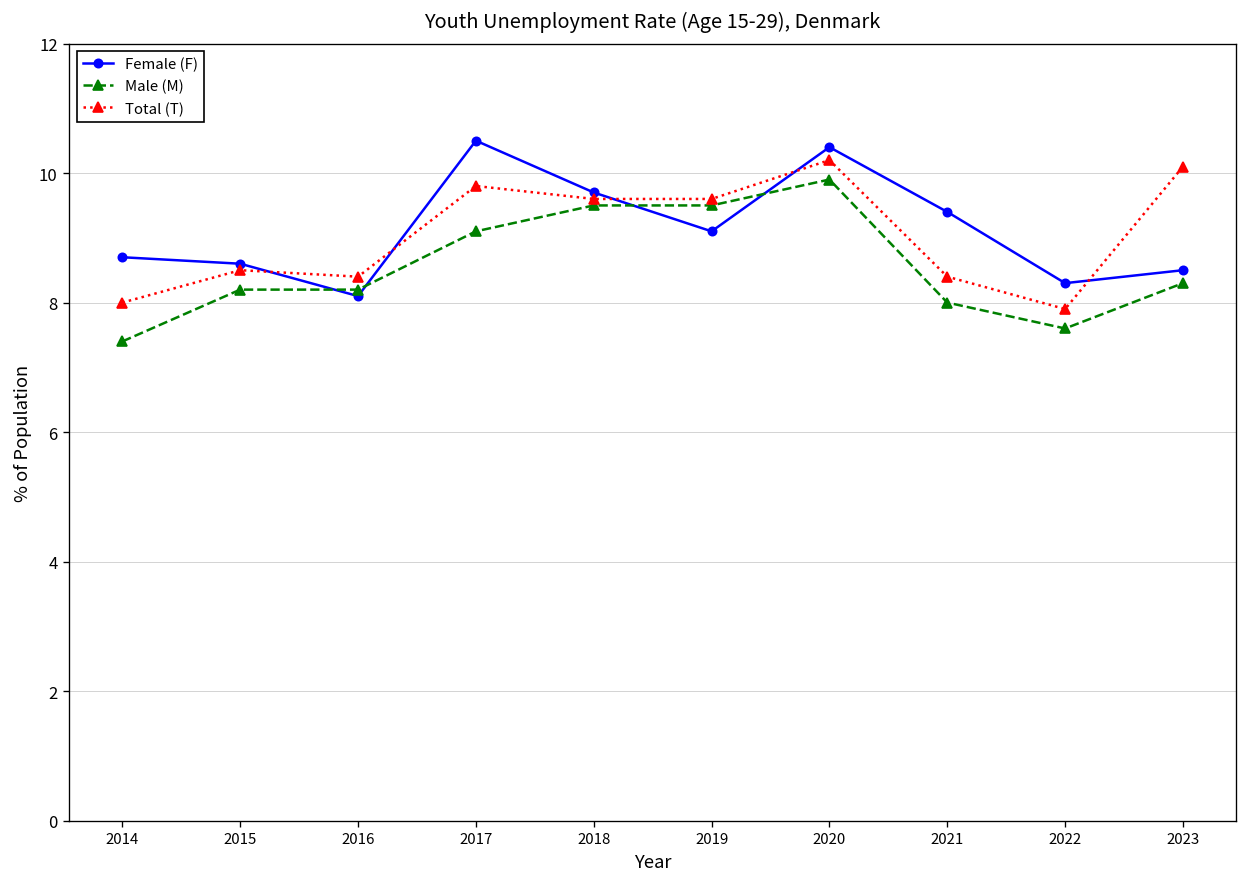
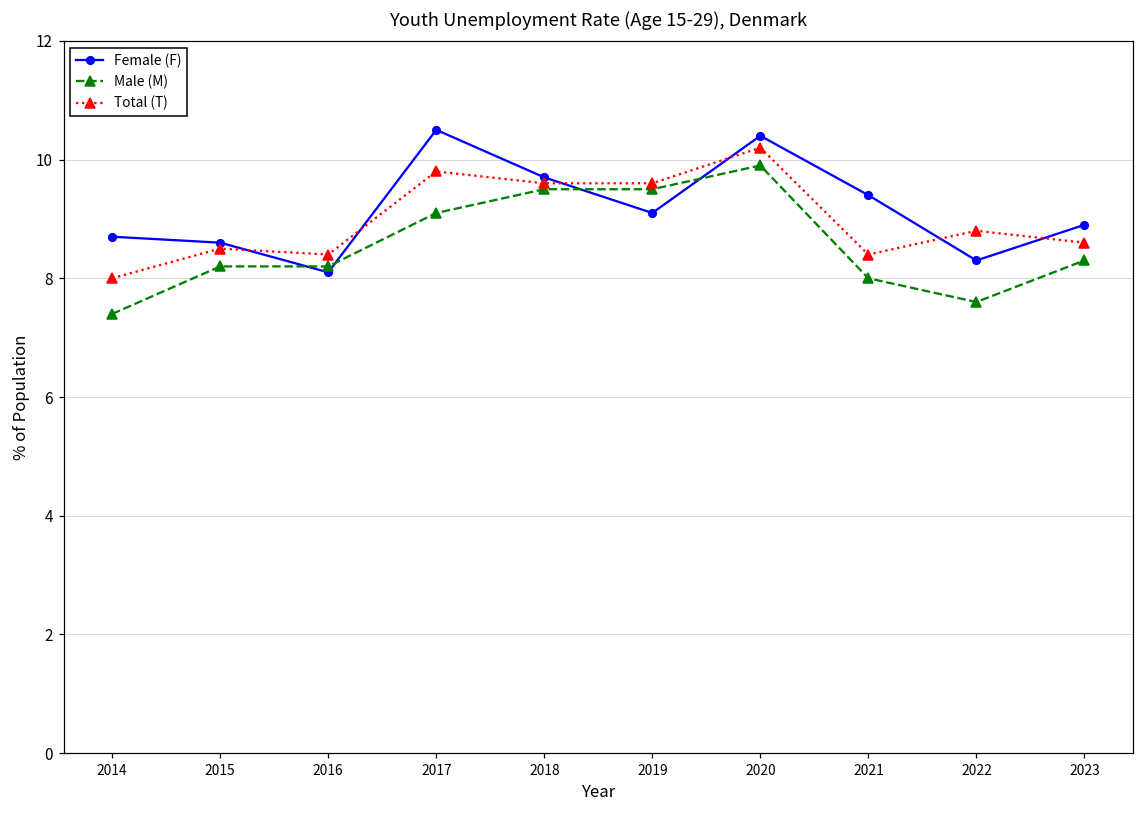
  {
    "Female (F)": {
      "2014": 8.7,
      "2015": 8.6,
      "2016": 8.1,
      "2017": 10.5,
      "2018": 9.7,
      "2019": 9.1,
      "2020": 10.4,
      "2021": 9.4,
      "2022": 8.3,
-     "2023": 8.5
+     "2023": 8.9
    },
    "Male (M)": {
      "2014": 7.4,
      "2015": 8.2,
      "2016": 8.2,
      "2017": 9.1,
      "2018": 9.5,
      "2019": 9.5,
      "2020": 9.9,
      "2021": 8.0,
      "2022": 7.6,
      "2023": 8.3
    },
    "Total (T)": {
      "2014": 8.0,
      "2015": 8.5,
      "2016": 8.4,
      "2017": 9.8,
      "2018": 9.6,
      "2019": 9.6,
      "2020": 10.2,
      "2021": 8.4,
-     "2022": 7.9,
-     "2023": 10.1
+     "2022": 8.8,
+     "2023": 8.6
    }
  }
